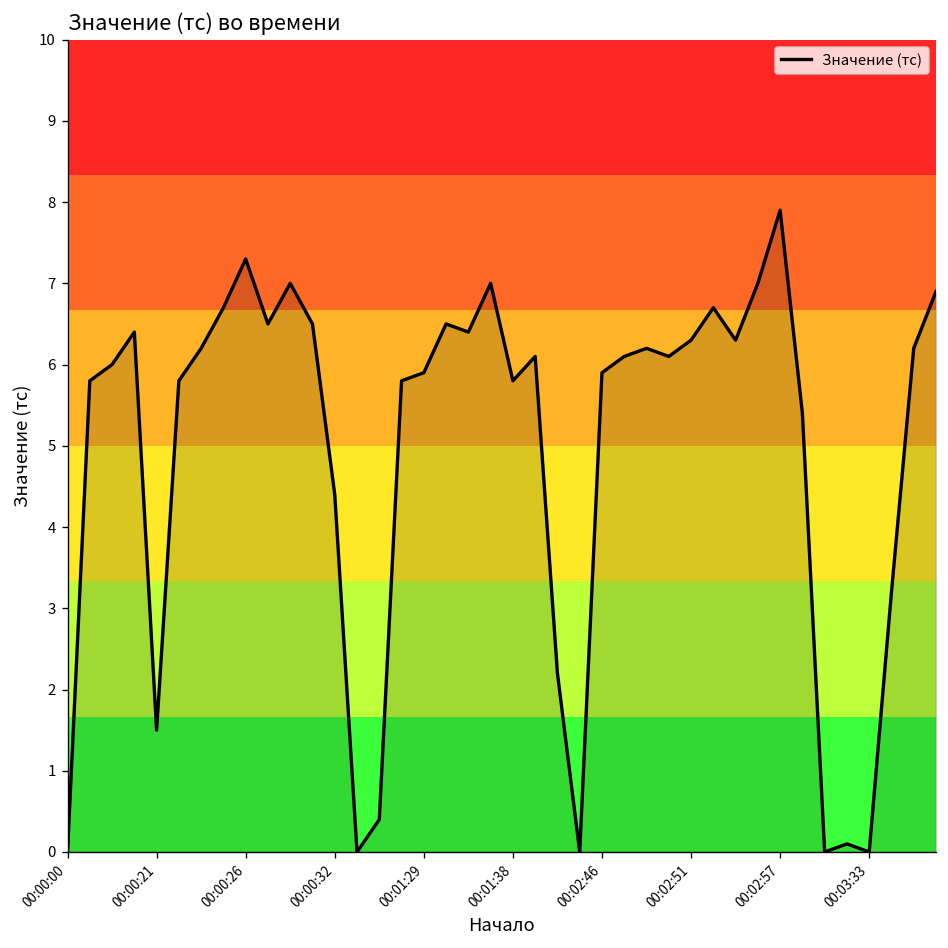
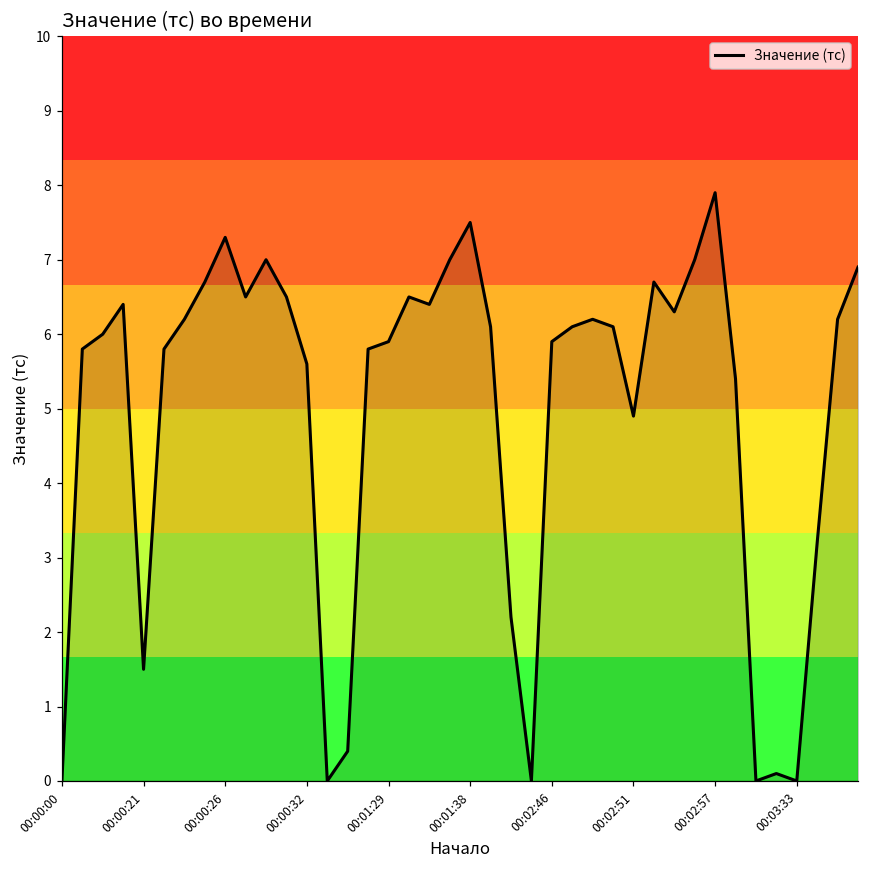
  {
    "00:00:00": 0.0,
    "00:00:21": 1.5,
    "00:00:26": 7.3,
-   "00:00:32": 4.4,
+   "00:00:32": 5.6,
    "00:01:29": 5.9,
-   "00:01:38": 5.8,
+   "00:01:38": 7.5,
    "00:02:46": 5.9,
-   "00:02:51": 6.3,
+   "00:02:51": 4.9,
    "00:02:57": 7.9,
    "00:03:33": 0.0
  }
